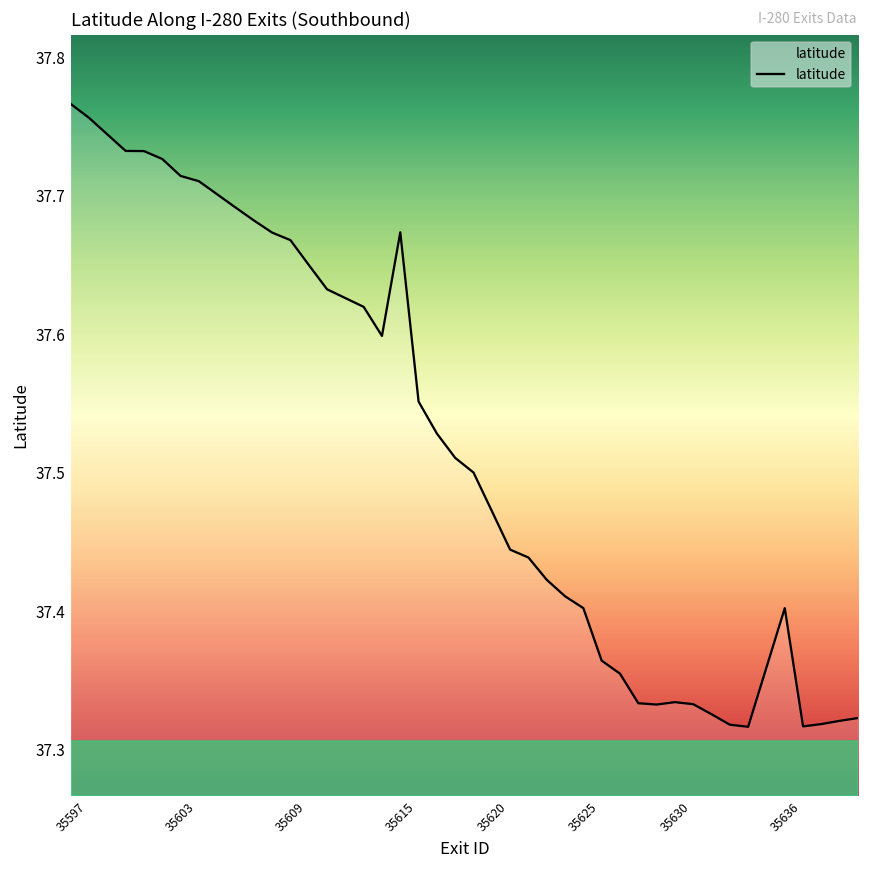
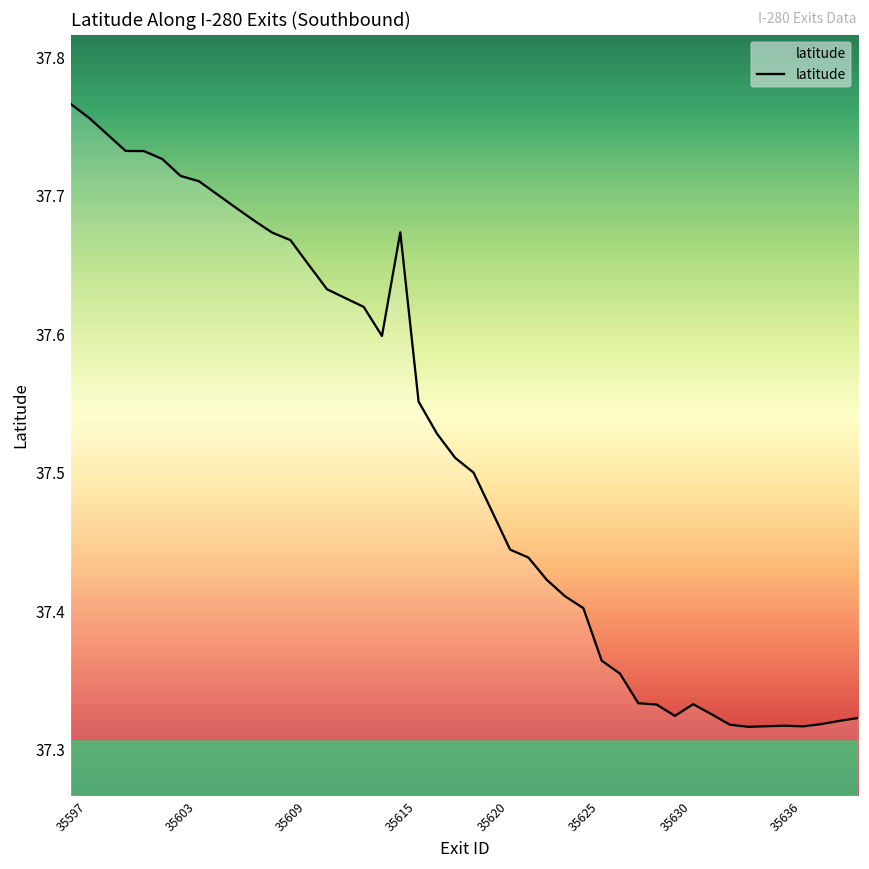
  {
    "35597": 37.766,
    "35603": 37.714,
    "35609": 37.668,
    "35615": 37.674,
    "35620": 37.472,
    "35625": 37.402,
-   "35630": 37.334,
-   "35636": 37.402
+   "35630": 37.324,
+   "35636": 37.317
  }
